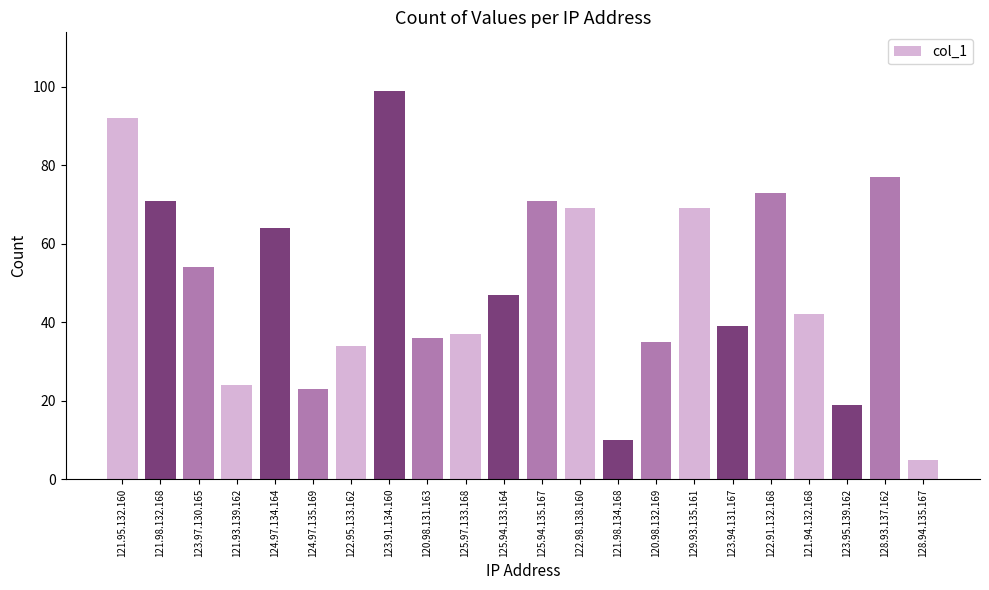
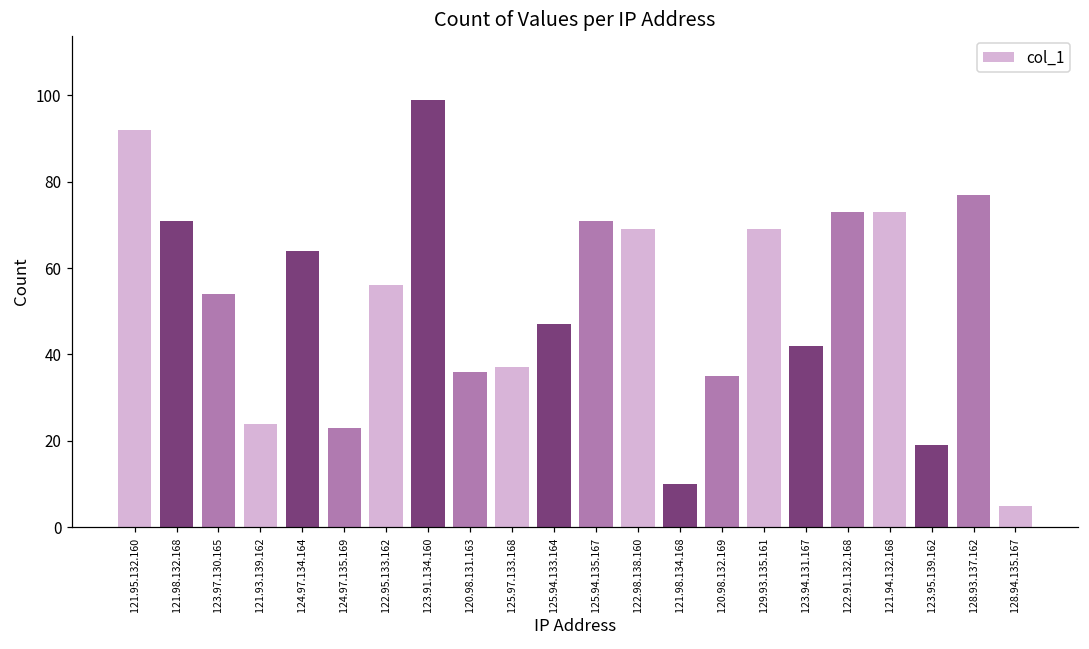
  {
    "121.95.132.160": 92,
    "121.98.132.168": 71,
    "123.97.130.165": 54,
    "121.93.139.162": 24,
    "124.97.134.164": 64,
    "124.97.135.169": 23,
-   "122.95.133.162": 34,
+   "122.95.133.162": 56,
    "123.91.134.160": 99,
    "120.98.131.163": 36,
    "125.97.133.168": 37,
    "125.94.133.164": 47,
    "125.94.135.167": 71,
    "122.98.138.160": 69,
    "121.98.134.168": 10,
    "120.98.132.169": 35,
    "129.93.135.161": 69,
-   "123.94.131.167": 39,
+   "123.94.131.167": 42,
    "122.91.132.168": 73,
-   "121.94.132.168": 42,
+   "121.94.132.168": 73,
    "123.95.139.162": 19,
    "128.93.137.162": 77,
    "128.94.135.167": 5
  }
